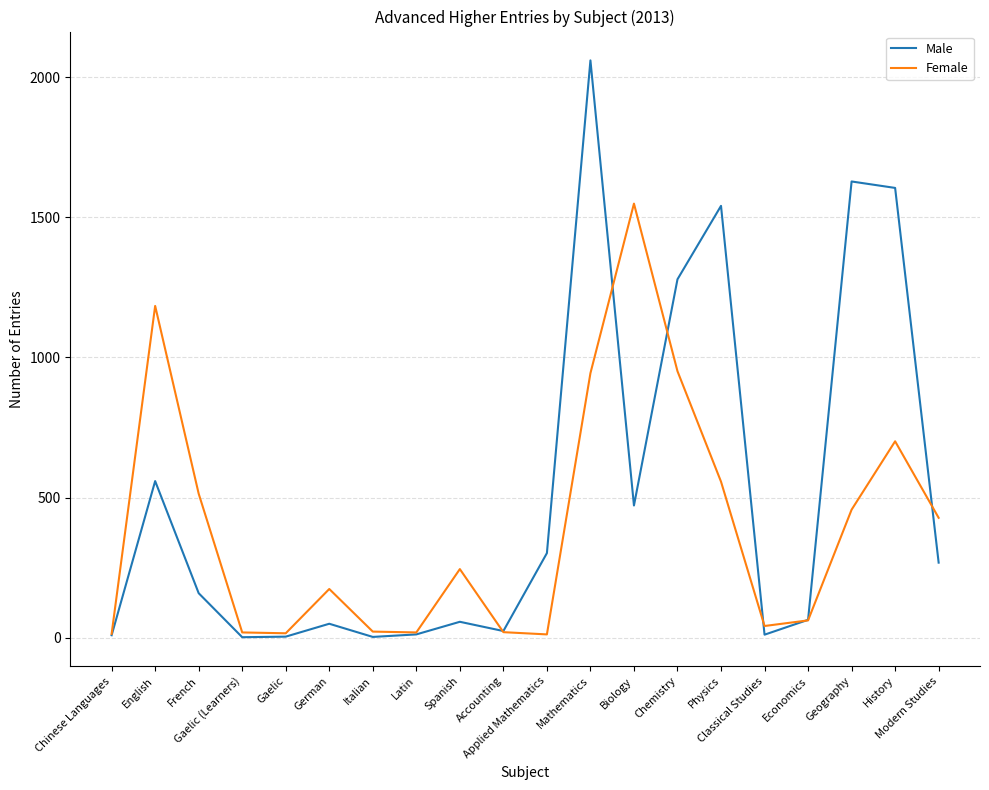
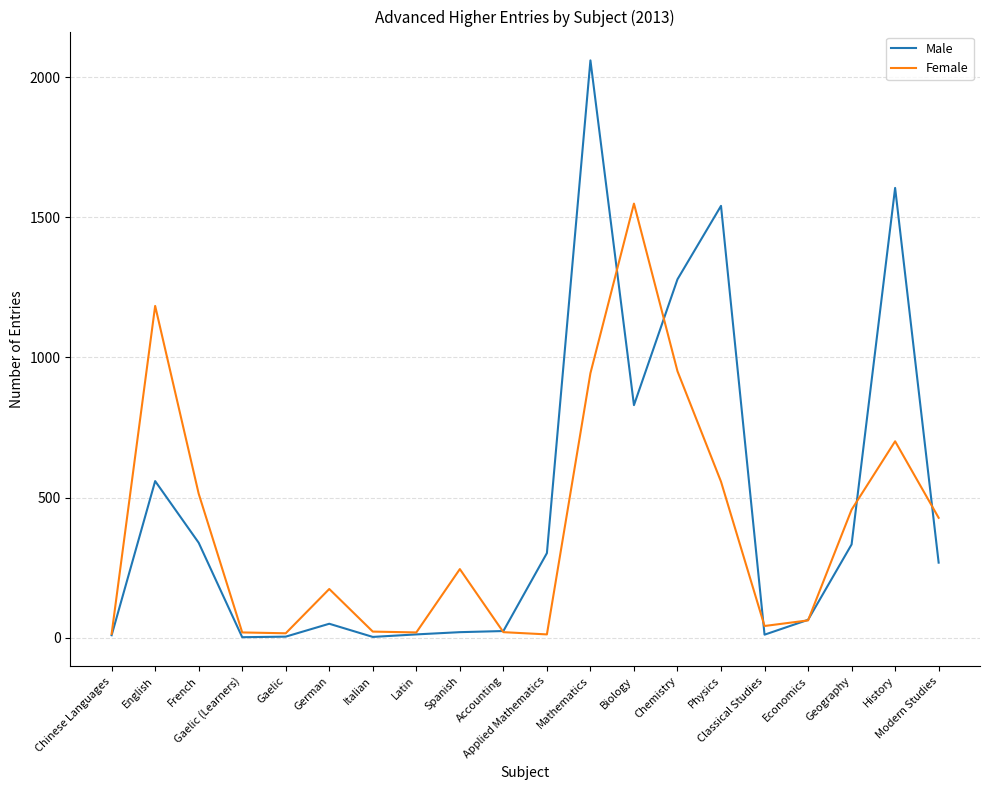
  {
    "Male": {
      "English": 560,
-     "French": 160,
+     "French": 340,
      "Gaelic (Learners)": 0,
      "Gaelic": 0,
      "German": 50,
      "Italian": 0,
-     "Spanish": 60,
+     "Spanish": 20,
      "Applied Mathematics": 300,
      "Mathematics": 2060,
-     "Biology": 470,
+     "Biology": 830,
      "Chemistry": 1280,
      "Physics": 1540,
      "Classical Studies": 10,
-     "Geography": 1630,
+     "Geography": 330,
      "History": 1610,
      "Modern Studies": 270
    },
    "Female": {
      "English": 1180,
      "French": 510,
      "Gaelic (Learners)": 20,
      "Gaelic": 20,
      "German": 170,
      "Italian": 20,
      "Spanish": 250,
      "Applied Mathematics": 10,
      "Mathematics": 940,
      "Biology": 1550,
      "Chemistry": 950,
      "Physics": 560,
      "Classical Studies": 40,
      "Geography": 460,
      "History": 700,
      "Modern Studies": 430
    }
  }
